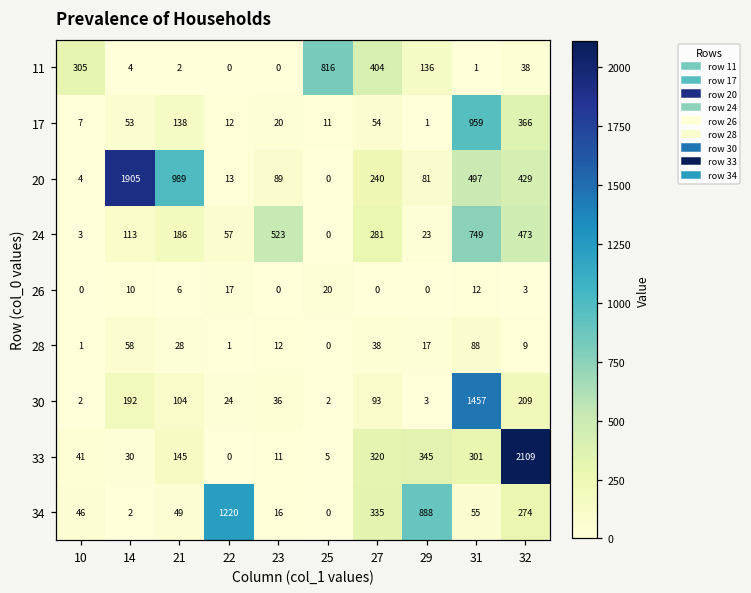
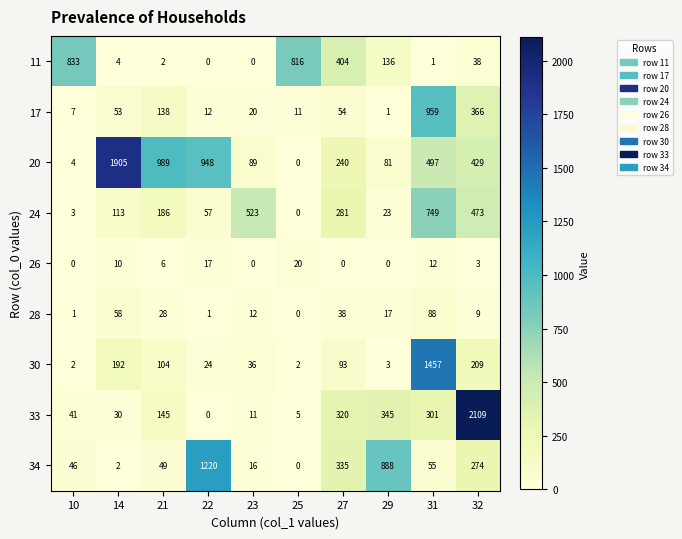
  {
    "11": {
-     "10": 305,
+     "10": 833,
      "14": 4,
      "21": 2,
      "22": 0,
      "23": 0,
      "25": 816,
      "27": 404,
      "29": 136,
      "31": 1,
      "32": 38
    },
    "17": {
      "10": 7,
      "14": 53,
      "21": 138,
      "22": 12,
      "23": 20,
      "25": 11,
      "27": 54,
      "29": 1,
      "31": 959,
      "32": 366
    },
    "20": {
      "10": 4,
      "14": 1905,
      "21": 989,
-     "22": 13,
+     "22": 948,
      "23": 89,
      "25": 0,
      "27": 240,
      "29": 81,
      "31": 497,
      "32": 429
    },
    "24": {
      "10": 3,
      "14": 113,
      "21": 186,
      "22": 57,
      "23": 523,
      "25": 0,
      "27": 281,
      "29": 23,
      "31": 749,
      "32": 473
    },
    "26": {
      "10": 0,
      "14": 10,
      "21": 6,
      "22": 17,
      "23": 0,
      "25": 20,
      "27": 0,
      "29": 0,
      "31": 12,
      "32": 3
    },
    "28": {
      "10": 1,
      "14": 58,
      "21": 28,
      "22": 1,
      "23": 12,
      "25": 0,
      "27": 38,
      "29": 17,
      "31": 88,
      "32": 9
    },
    "30": {
      "10": 2,
      "14": 192,
      "21": 104,
      "22": 24,
      "23": 36,
      "25": 2,
      "27": 93,
      "29": 3,
      "31": 1457,
      "32": 209
    },
    "33": {
      "10": 41,
      "14": 30,
      "21": 145,
      "22": 0,
      "23": 11,
      "25": 5,
      "27": 320,
      "29": 345,
      "31": 301,
      "32": 2109
    },
    "34": {
      "10": 46,
      "14": 2,
      "21": 49,
      "22": 1220,
      "23": 16,
      "25": 0,
      "27": 335,
      "29": 888,
      "31": 55,
      "32": 274
    }
  }
